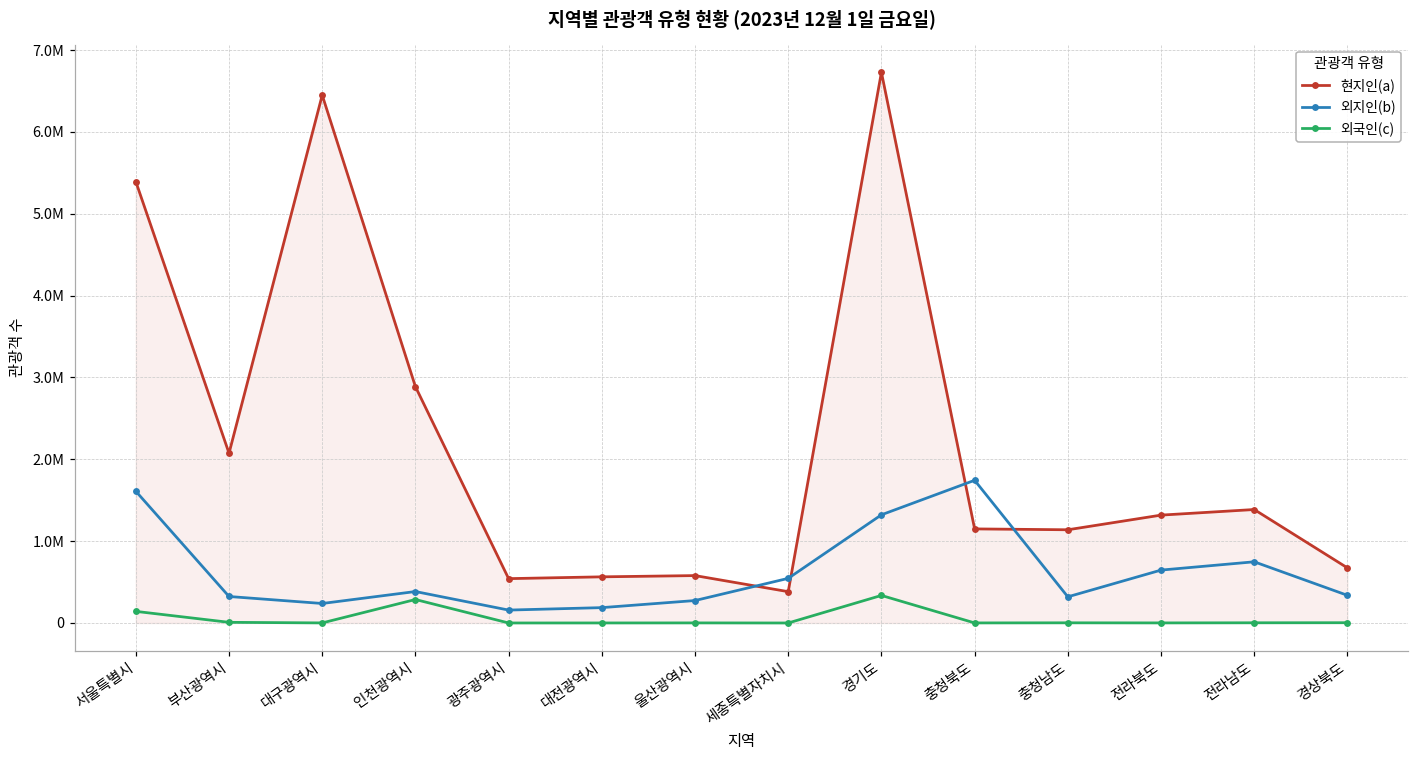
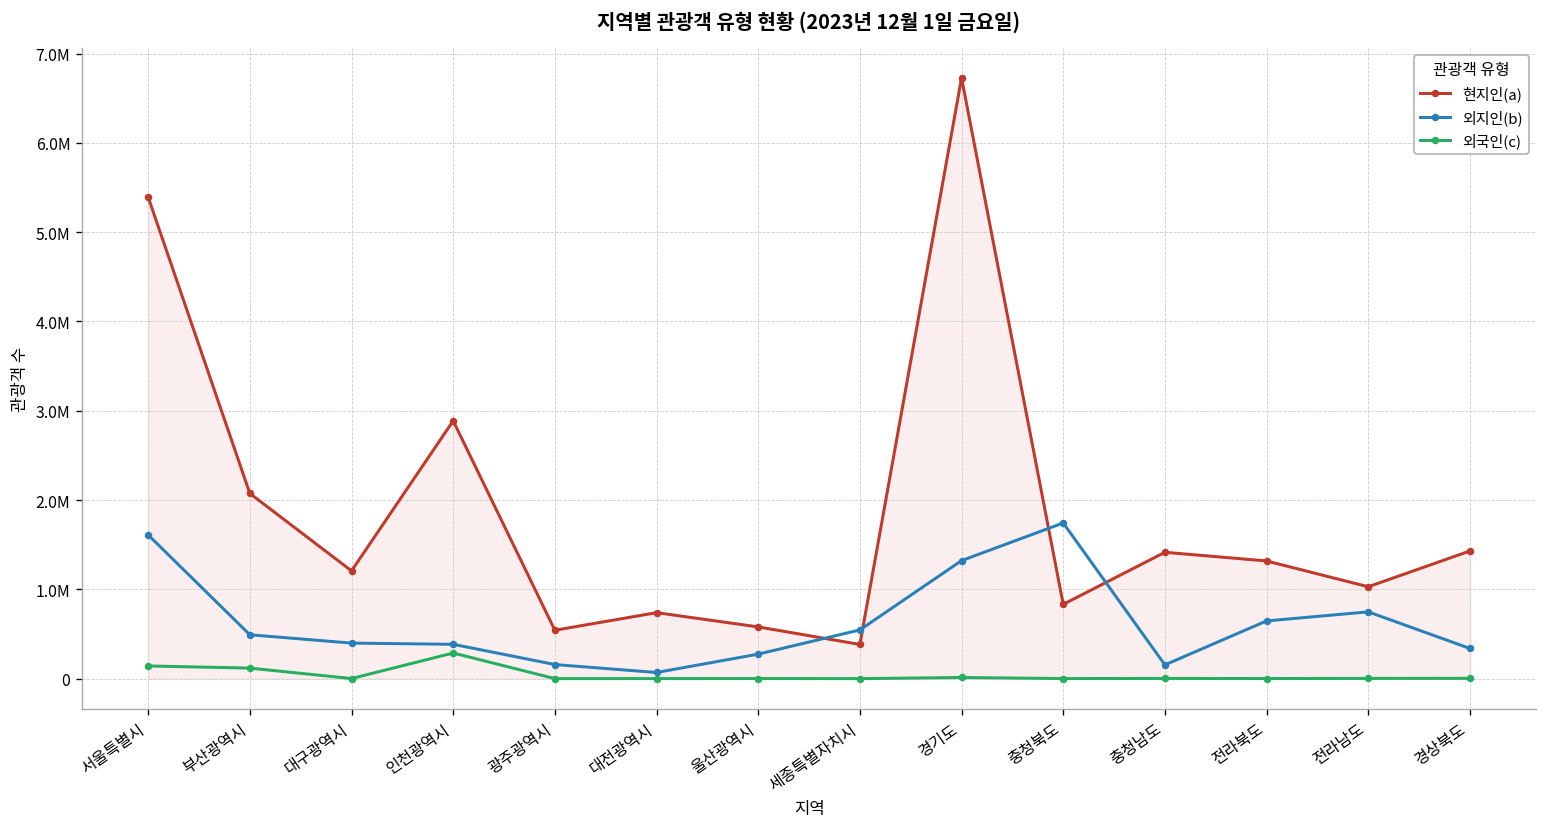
  {
    "현지인(a)": {
      "서울특별시": 5400000,
      "부산광역시": 2100000,
-     "대구광역시": 6400000,
+     "대구광역시": 1200000,
      "인천광역시": 2900000,
      "광주광역시": 500000,
-     "대전광역시": 600000,
+     "대전광역시": 700000,
      "울산광역시": 600000,
      "세종특별자치시": 400000,
      "경기도": 6700000,
-     "충청북도": 1100000,
-     "충청남도": 1100000,
+     "충청북도": 800000,
+     "충청남도": 1400000,
      "전라북도": 1300000,
-     "전라남도": 1400000,
-     "경상북도": 700000
+     "전라남도": 1000000,
+     "경상북도": 1400000
    },
    "외지인(b)": {
      "서울특별시": 1600000,
-     "부산광역시": 300000,
-     "대구광역시": 200000,
+     "부산광역시": 500000,
+     "대구광역시": 400000,
      "인천광역시": 400000,
      "광주광역시": 200000,
-     "대전광역시": 200000,
+     "대전광역시": 100000,
      "울산광역시": 300000,
      "세종특별자치시": 500000,
      "경기도": 1300000,
      "충청북도": 1700000,
-     "충청남도": 300000,
+     "충청남도": 200000,
      "전라북도": 600000,
      "전라남도": 700000,
      "경상북도": 300000
    },
    "외국인(c)": {
      "서울특별시": 100000,
-     "부산광역시": 0,
+     "부산광역시": 100000,
      "대구광역시": 0,
      "인천광역시": 300000,
      "광주광역시": 0,
      "대전광역시": 0,
      "울산광역시": 0,
      "세종특별자치시": 0,
-     "경기도": 300000,
+     "경기도": 0,
      "충청북도": 0,
      "충청남도": 0,
      "전라북도": 0,
      "전라남도": 0,
      "경상북도": 0
    }
  }
